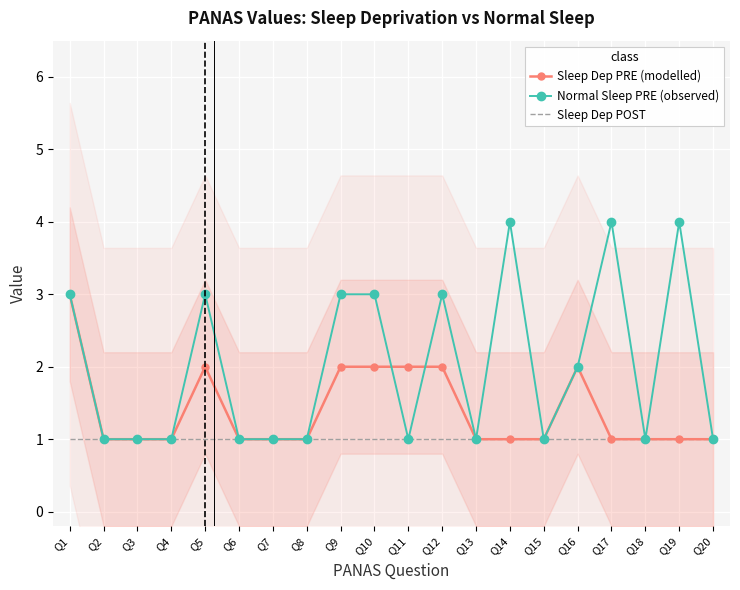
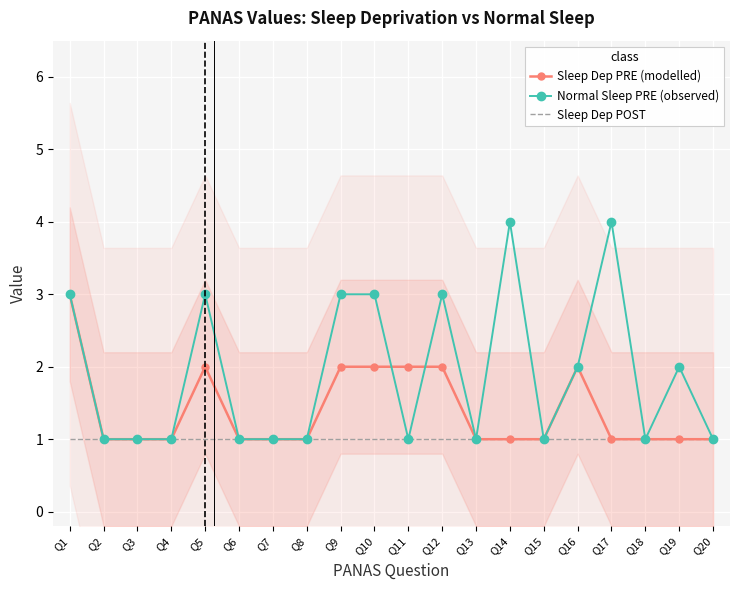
  {
    "Normal Sleep PRE (observed)": {
      "Q5": 3,
      "Q9": 3,
      "Q10": 3,
      "Q12": 3,
      "Q14": 4,
      "Q17": 4,
-     "Q19": 4
+     "Q19": 2
    },
    "Sleep Dep POST": {
      "Q1": 1,
      "Q5": 1,
      "Q9": 1,
      "Q10": 1,
      "Q12": 1,
      "Q16": 1
    }
  }
